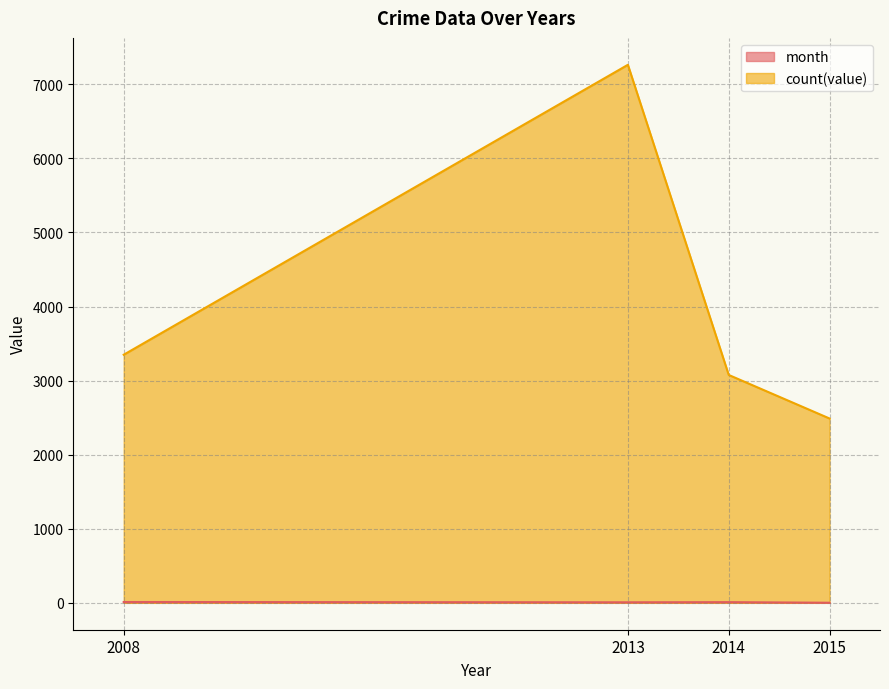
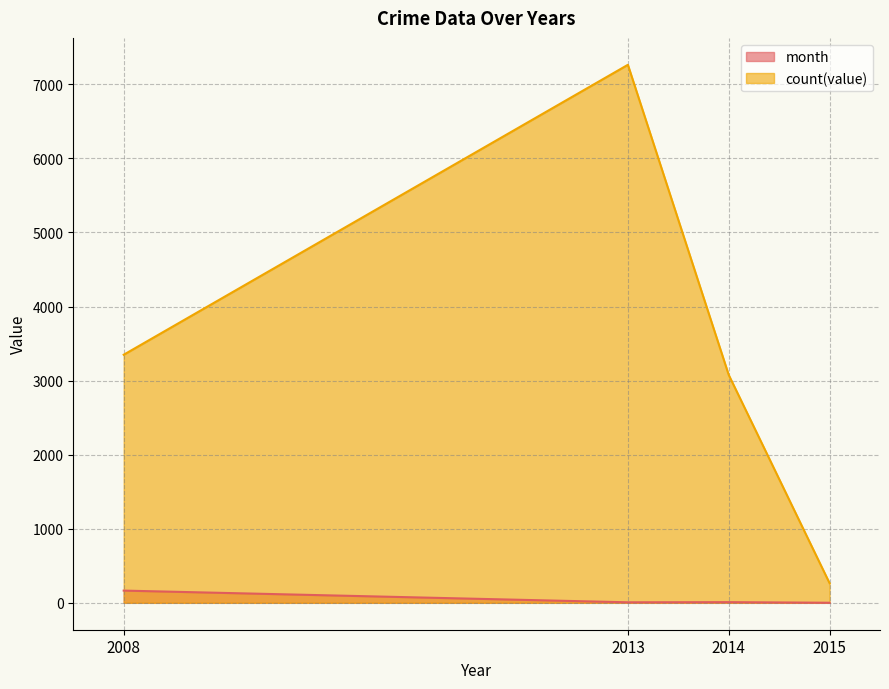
  {
    "month": {
-     "2008": 0,
+     "2008": 200,
      "2013": 0,
      "2014": 0,
      "2015": 0
    },
    "count(value)": {
      "2008": 3300,
      "2013": 7300,
      "2014": 3100,
-     "2015": 2500
+     "2015": 300
    }
  }
